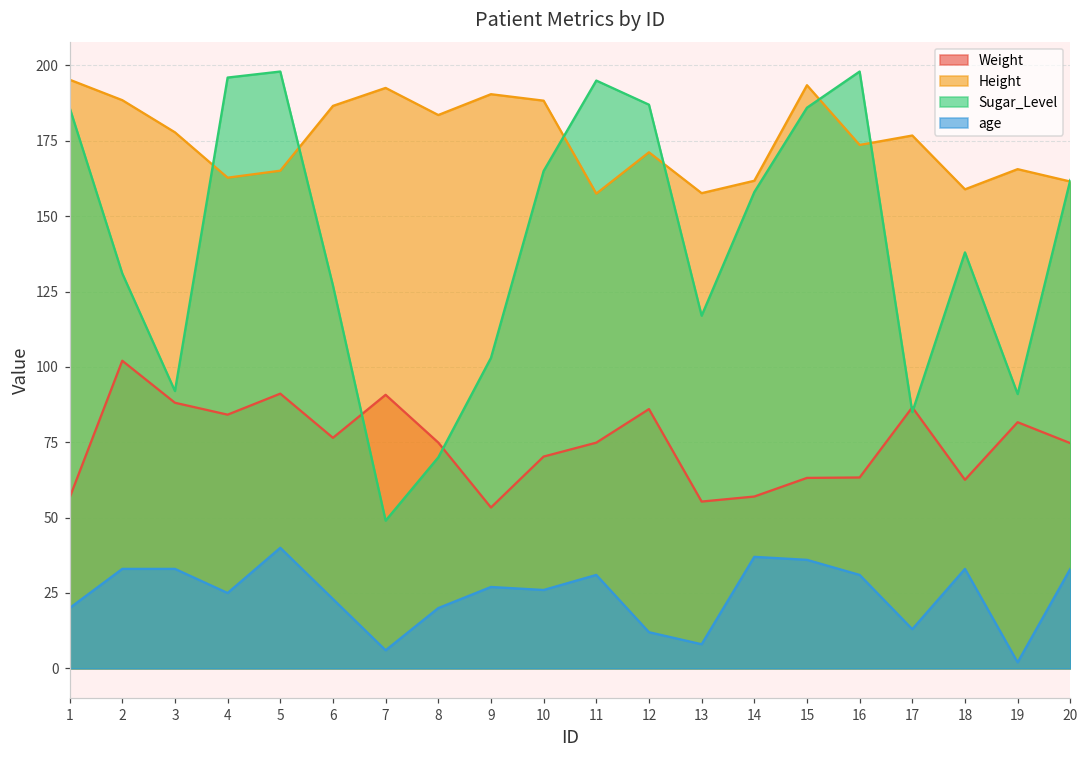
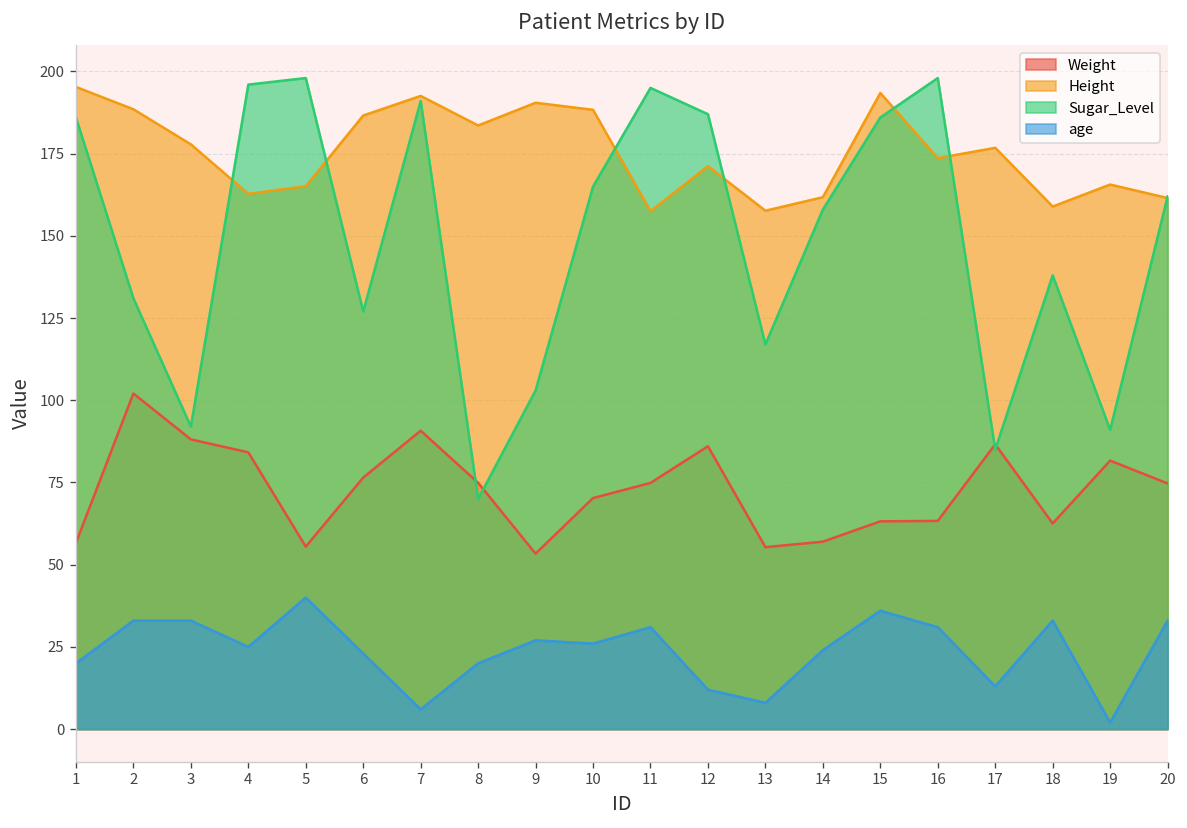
  {
    "Weight": {
      "1": 57,
      "2": 102,
      "3": 88,
      "4": 84,
-     "5": 91,
+     "5": 55,
      "6": 76,
      "7": 91,
      "8": 75,
      "9": 53,
      "10": 70,
      "11": 75,
      "12": 86,
      "13": 55,
      "14": 57,
      "15": 63,
      "16": 63,
      "17": 87,
      "18": 63,
      "19": 82,
      "20": 75
    },
    "Height": {
      "1": 195,
      "2": 189,
      "3": 178,
      "4": 163,
      "5": 165,
      "6": 187,
      "7": 193,
      "8": 184,
      "9": 190,
      "10": 188,
      "11": 157,
      "12": 171,
      "13": 158,
      "14": 162,
      "15": 193,
      "16": 174,
      "17": 177,
      "18": 159,
      "19": 166
    },
    "Sugar_Level": {
      "1": 186,
      "2": 131,
      "3": 92,
      "4": 196,
      "5": 198,
      "6": 127,
-     "7": 49,
+     "7": 191,
      "8": 70,
      "9": 103,
      "10": 165,
      "11": 195,
      "12": 187,
      "13": 117,
      "14": 158,
      "15": 186,
      "16": 198,
      "17": 85,
      "18": 138,
      "19": 91
    },
    "age": {
      "1": 20,
      "2": 33,
      "3": 33,
      "4": 25,
      "5": 40,
      "6": 23,
      "7": 6,
      "8": 20,
      "9": 27,
      "10": 26,
      "11": 31,
      "12": 12,
      "13": 8,
-     "14": 37,
+     "14": 24,
      "15": 36,
      "16": 31,
      "17": 13,
      "18": 33,
      "19": 2,
      "20": 33
    }
  }
